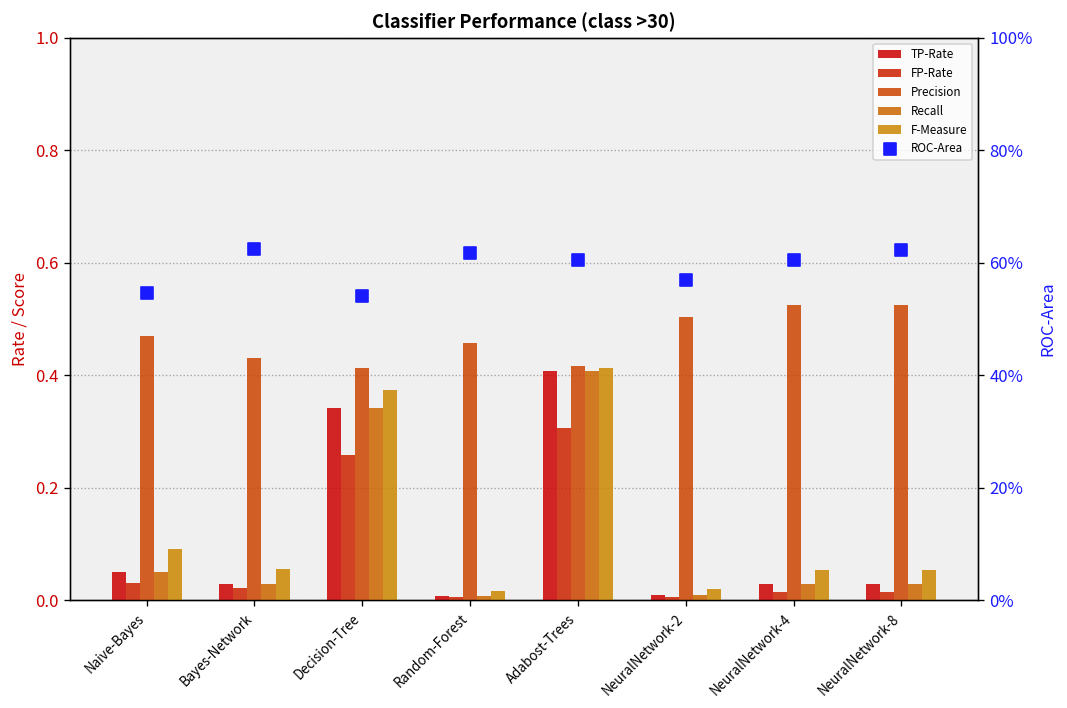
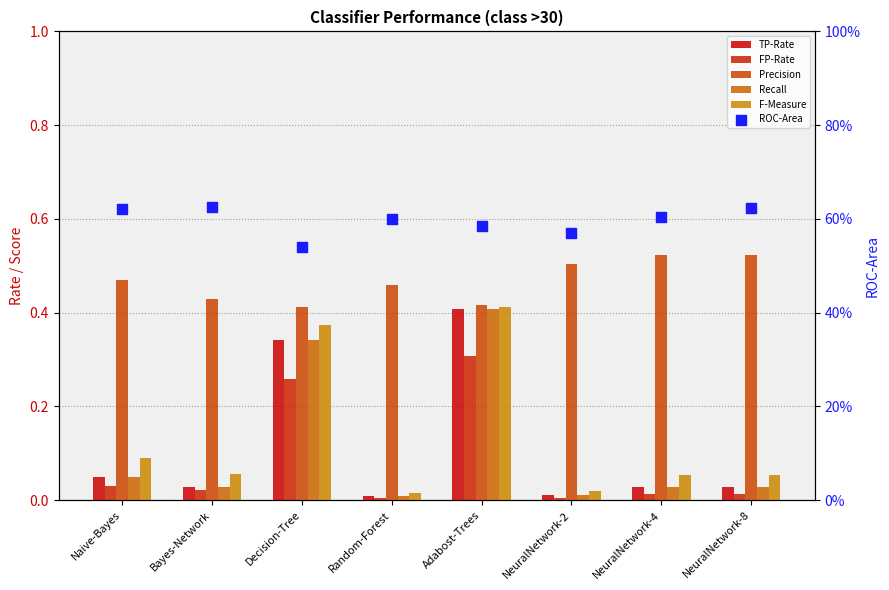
  {
    "ROC-Area": {
-     "Naive-Bayes": "55%",
-     "Random-Forest": "62%",
-     "Adabost-Trees": "60%"
+     "Naive-Bayes": "62%",
+     "Random-Forest": "60%",
+     "Adabost-Trees": "59%"
    }
  }
